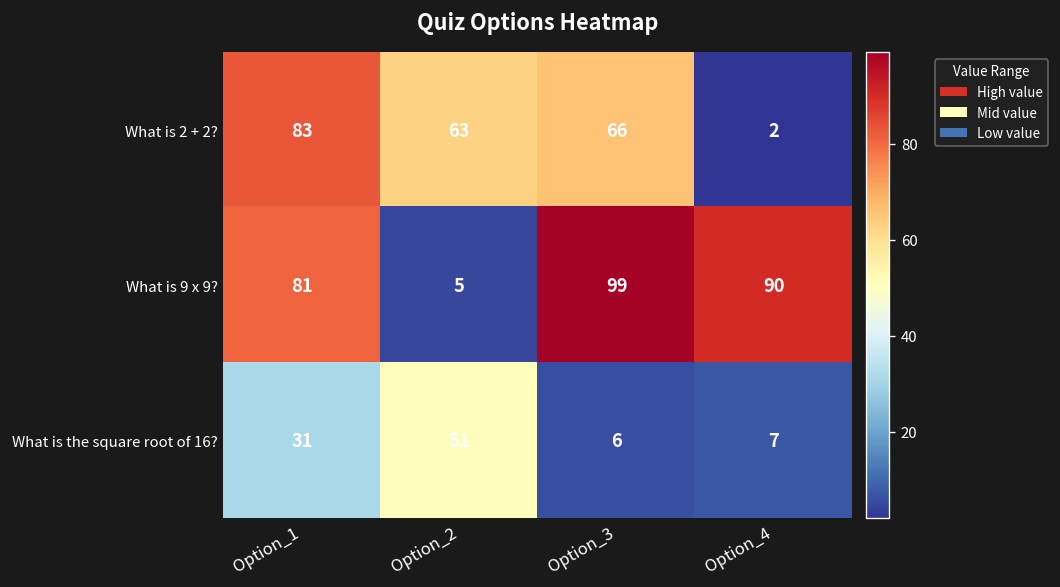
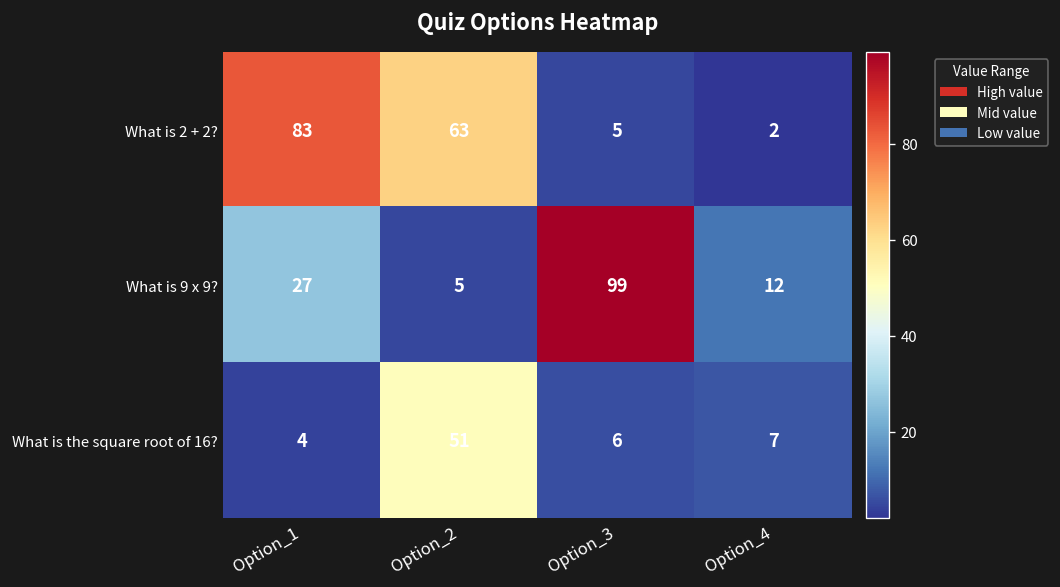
  {
    "What is 2 + 2?": {
      "Option_1": 83,
      "Option_2": 63,
-     "Option_3": 66,
+     "Option_3": 5,
      "Option_4": 2
    },
    "What is 9 x 9?": {
-     "Option_1": 81,
+     "Option_1": 27,
      "Option_2": 5,
      "Option_3": 99,
-     "Option_4": 90
+     "Option_4": 12
    },
    "What is the square root of 16?": {
-     "Option_1": 31,
+     "Option_1": 4,
      "Option_2": 51,
      "Option_3": 6,
      "Option_4": 7
    }
  }
